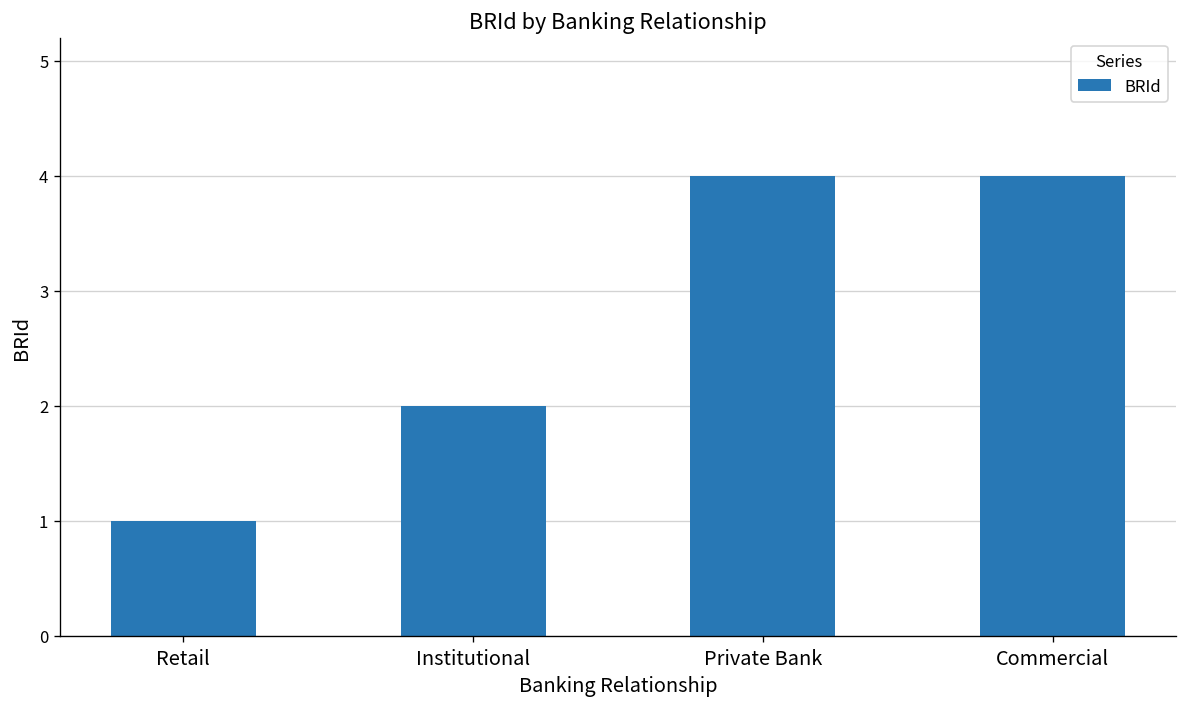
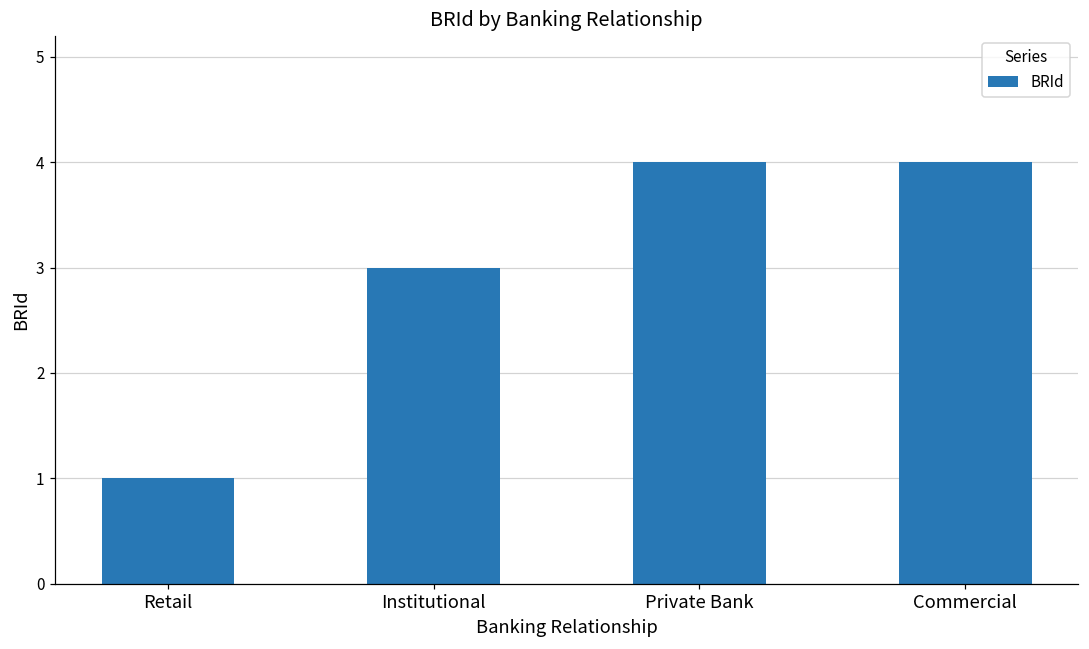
  {
    "Retail": 1,
-   "Institutional": 2,
+   "Institutional": 3,
    "Private Bank": 4,
    "Commercial": 4
  }
